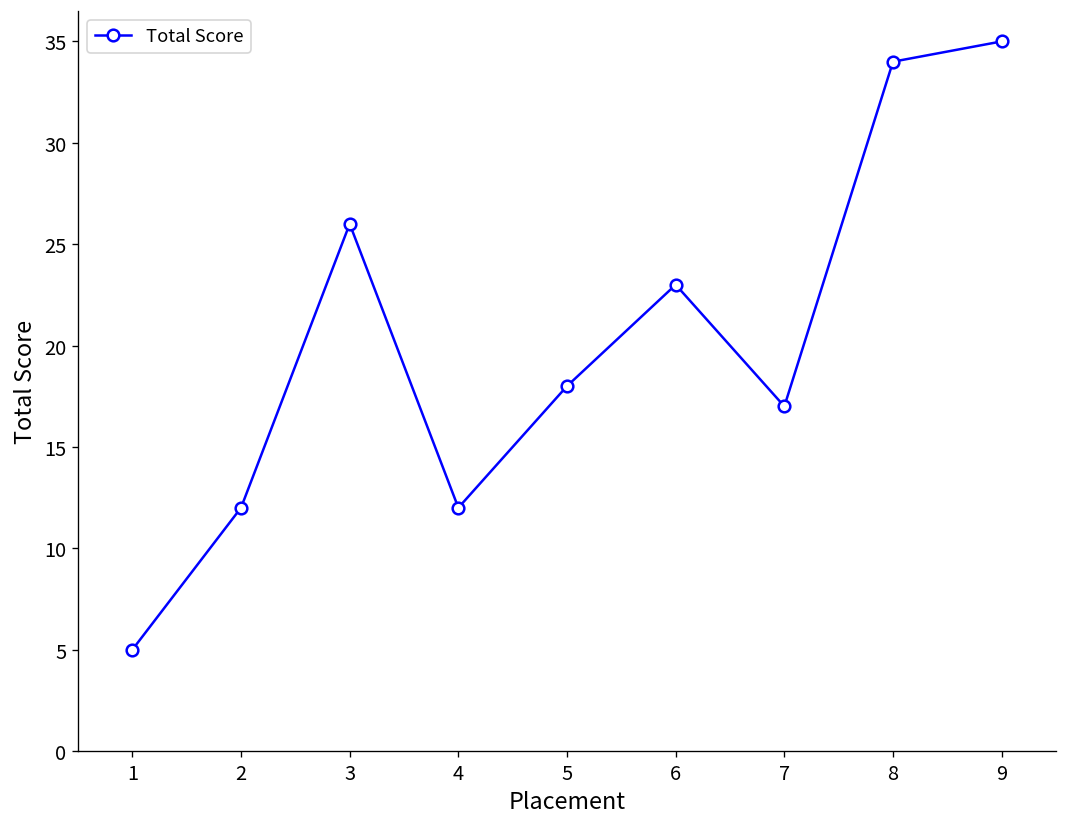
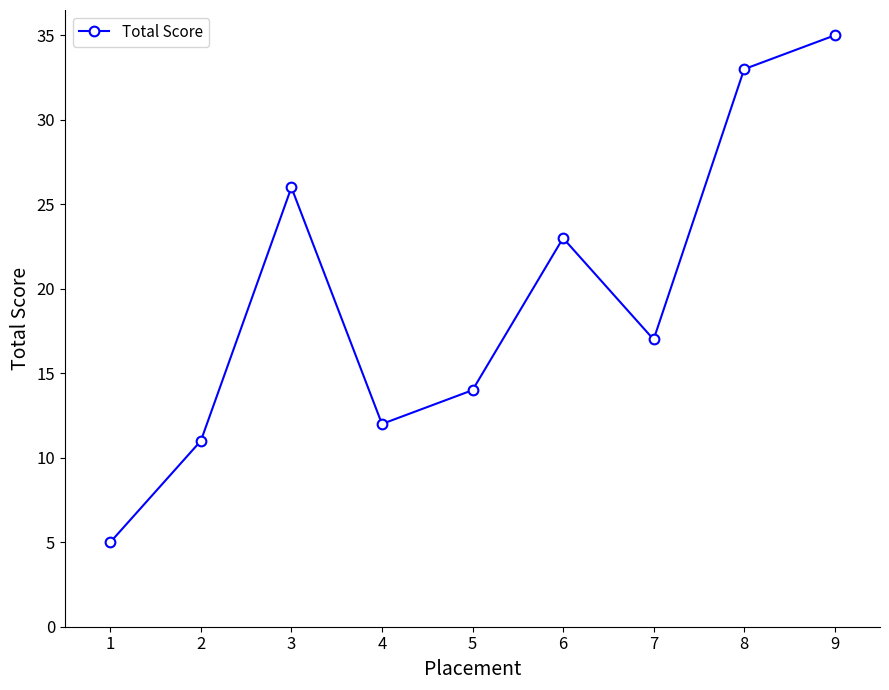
  {
    "1": 5,
-   "2": 12,
+   "2": 11,
    "3": 26,
    "4": 12,
-   "5": 18,
+   "5": 14,
    "6": 23,
    "7": 17,
-   "8": 34,
+   "8": 33,
    "9": 35
  }
